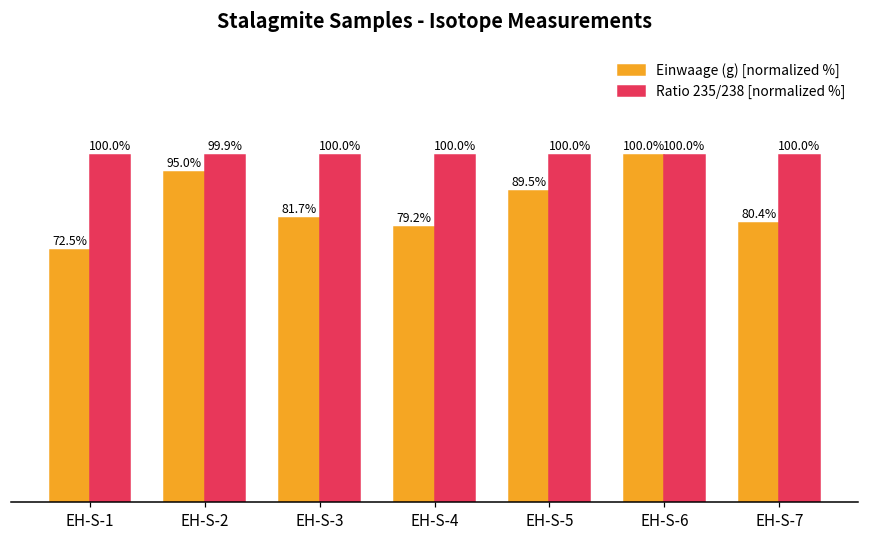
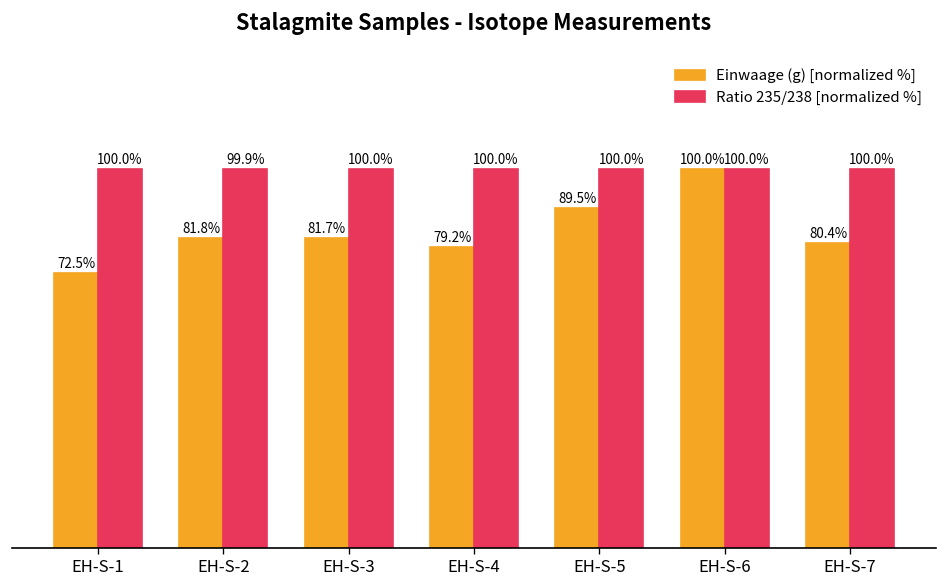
  {
    "Einwaage (g) [normalized %]": {
      "EH-S-1": "72.5%",
-     "EH-S-2": "95.0%",
+     "EH-S-2": "81.8%",
      "EH-S-3": "81.7%",
      "EH-S-4": "79.2%",
      "EH-S-5": "89.5%",
      "EH-S-6": "100.0%",
      "EH-S-7": "80.4%"
    },
    "Ratio 235/238 [normalized %]": {
      "EH-S-1": "100.0%",
      "EH-S-2": "99.9%",
      "EH-S-3": "100.0%",
      "EH-S-4": "100.0%",
      "EH-S-5": "100.0%",
      "EH-S-6": "100.0%",
      "EH-S-7": "100.0%"
    }
  }
